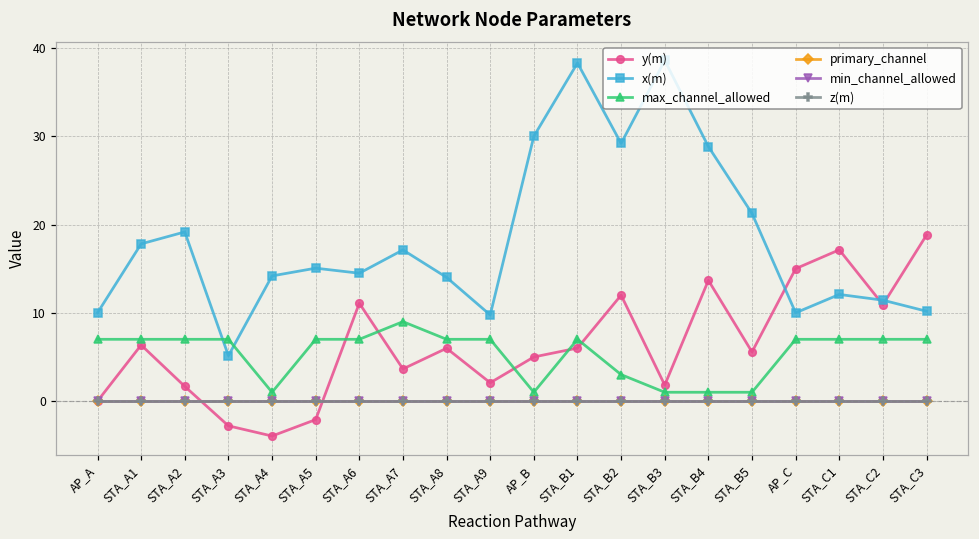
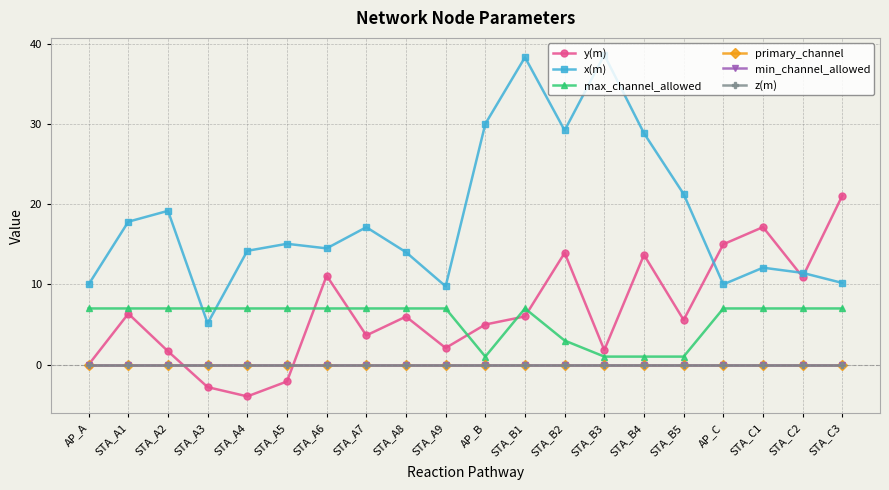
  {
    "y(m)": {
      "STA_A1": 6,
      "STA_A2": 2,
      "STA_A3": -3,
      "STA_A4": -4,
      "STA_A5": -2,
      "STA_A6": 11,
      "STA_A7": 4,
      "STA_A8": 6,
      "STA_A9": 2,
      "AP_B": 5,
      "STA_B1": 6,
-     "STA_B2": 12,
+     "STA_B2": 14,
      "STA_B3": 2,
      "STA_B4": 14,
      "STA_B5": 6,
      "AP_C": 15,
      "STA_C1": 17,
      "STA_C2": 11,
-     "STA_C3": 19
+     "STA_C3": 21
    },
    "x(m)": {
      "AP_A": 10,
      "STA_A1": 18,
      "STA_A2": 19,
      "STA_A3": 5,
      "STA_A4": 14,
      "STA_A5": 15,
      "STA_A6": 14,
      "STA_A7": 17,
      "STA_A8": 14,
      "STA_A9": 10,
      "AP_B": 30,
      "STA_B1": 38,
      "STA_B2": 29,
      "STA_B4": 29,
      "STA_B5": 21,
      "AP_C": 10,
      "STA_C1": 12,
      "STA_C2": 11,
      "STA_C3": 10
    },
    "max_channel_allowed": {
      "AP_A": 7,
      "STA_A1": 7,
      "STA_A2": 7,
      "STA_A3": 7,
-     "STA_A4": 1,
+     "STA_A4": 7,
      "STA_A5": 7,
      "STA_A6": 7,
-     "STA_A7": 9,
+     "STA_A7": 7,
      "STA_A8": 7,
      "STA_A9": 7,
      "AP_B": 1,
      "STA_B1": 7,
      "STA_B2": 3,
      "STA_B3": 1,
      "STA_B4": 1,
      "STA_B5": 1,
      "AP_C": 7,
      "STA_C1": 7,
      "STA_C2": 7,
      "STA_C3": 7
    },
    "z(m)": {
      "STA_A1": 0,
      "STA_A2": 0,
      "STA_A3": 0,
      "STA_A4": 0,
      "STA_A5": 0,
      "STA_A6": 0,
      "STA_A7": 0,
      "STA_A8": 0,
      "STA_A9": 0,
      "AP_B": 0,
      "STA_B1": 0,
      "STA_B2": 0,
      "STA_B3": 0,
      "STA_B4": 0,
      "STA_B5": 0,
      "AP_C": 0,
      "STA_C1": 0,
      "STA_C2": 0,
      "STA_C3": 0
    }
  }
